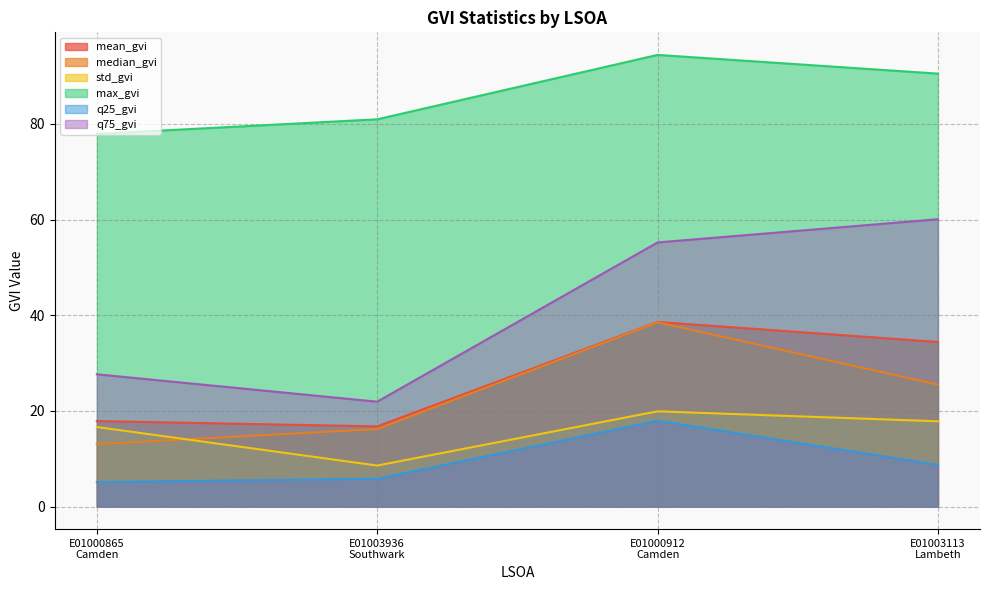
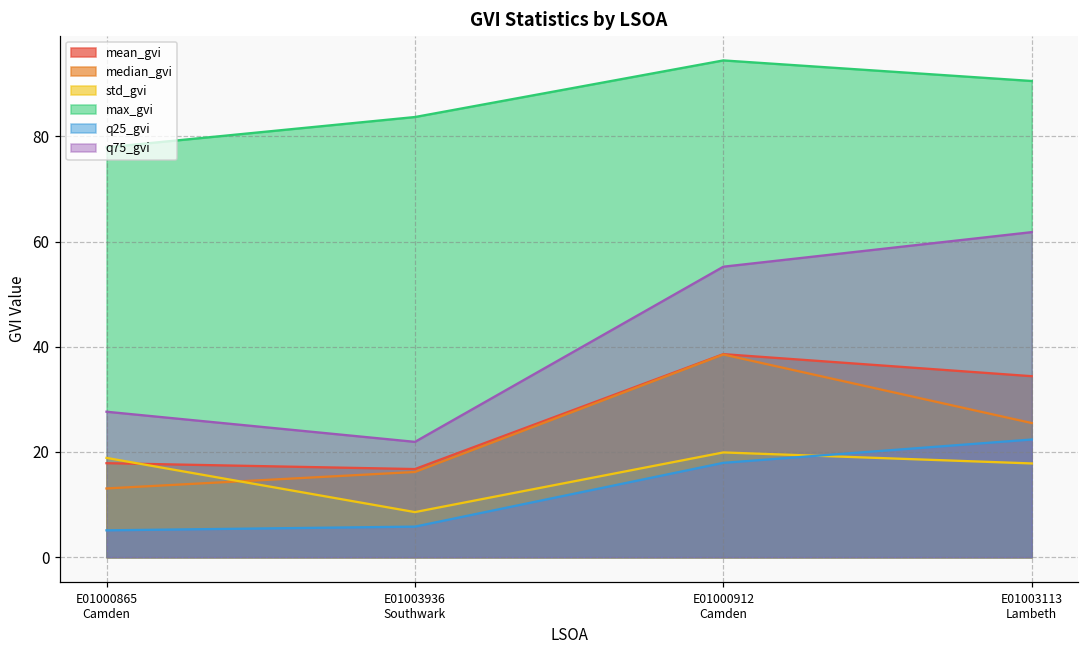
  {
    "std_gvi": {
-     "E01000865 Camden": 17,
+     "E01000865 Camden": 19,
      "E01003936 Southwark": 9,
      "E01000912 Camden": 20,
      "E01003113 Lambeth": 18
    },
    "max_gvi": {
-     "E01003936 Southwark": 81,
+     "E01003936 Southwark": 84,
      "E01000912 Camden": 94,
      "E01003113 Lambeth": 91
    },
    "q25_gvi": {
      "E01000865 Camden": 5,
      "E01003936 Southwark": 6,
      "E01000912 Camden": 18,
-     "E01003113 Lambeth": 9
+     "E01003113 Lambeth": 22
    },
    "q75_gvi": {
      "E01000865 Camden": 28,
      "E01003936 Southwark": 22,
      "E01000912 Camden": 55,
-     "E01003113 Lambeth": 60
+     "E01003113 Lambeth": 62
    }
  }
